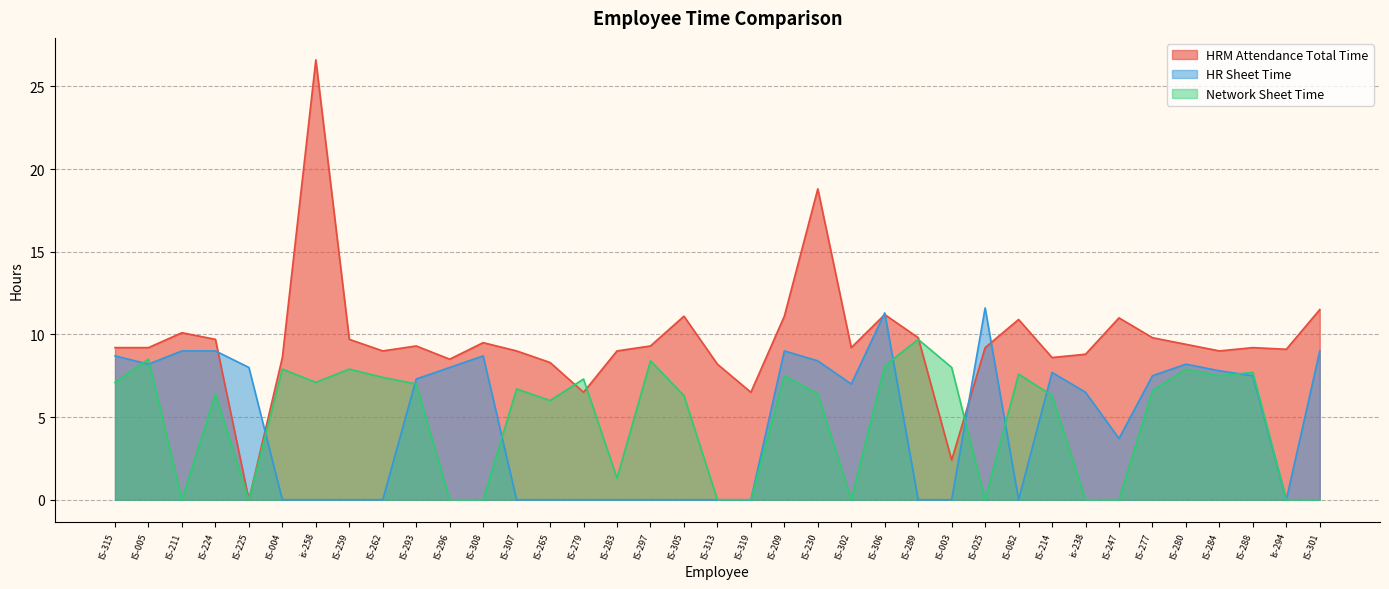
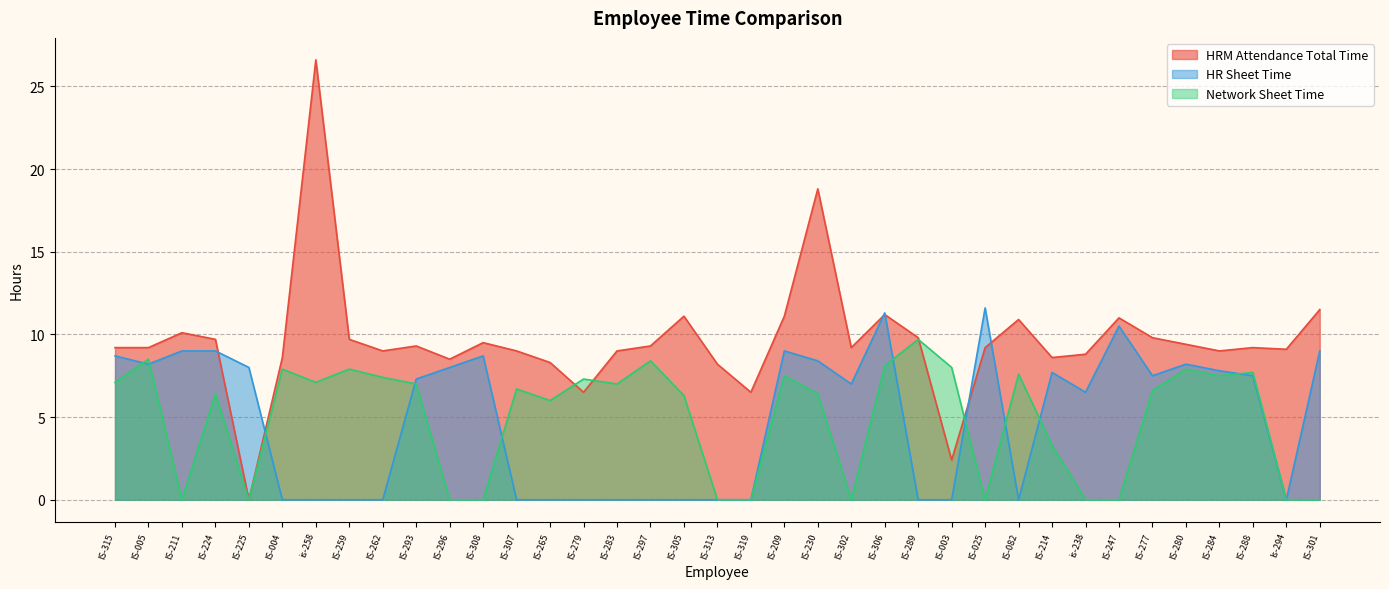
  {
    "HRM Attendance Total Time": {
      "IS-315": 9.2,
      "IS-005": 9.2,
      "IS-211": 10.1,
      "IS-224": 9.7,
      "IS-004": 8.6,
      "is-258": 26.6,
      "IS-259": 9.7,
      "IS-262": 9.0,
      "IS-293": 9.3,
      "IS-296": 8.5,
      "IS-308": 9.5,
      "IS-307": 9.0,
      "IS-265": 8.3,
      "IS-279": 6.5,
      "IS-283": 9.0,
      "IS-297": 9.3,
      "IS-305": 11.1,
      "IS-313": 8.2,
      "IS-319": 6.5,
      "IS-209": 11.1,
      "IS-230": 18.8,
      "IS-302": 9.2,
      "IS-003": 2.4,
      "IS-025": 9.2,
      "IS-082": 10.9,
      "IS-214": 8.6,
      "is-238": 8.8,
      "IS-247": 11.0,
      "IS-277": 9.8,
      "IS-280": 9.4,
      "IS-284": 9.0,
      "IS-288": 9.2,
      "Is-294": 9.1,
      "IS-301": 11.5
    },
    "HR Sheet Time": {
      "IS-315": 8.7,
      "IS-005": 8.2,
      "IS-211": 9.0,
      "IS-224": 9.0,
      "IS-225": 8.0,
      "IS-004": 0.0,
      "is-258": 0.0,
      "IS-259": 0.0,
      "IS-262": 0.0,
      "IS-293": 7.3,
      "IS-296": 8.0,
      "IS-308": 8.7,
      "IS-307": 0.0,
      "IS-265": 0.0,
      "IS-279": 0.0,
      "IS-283": 0.0,
      "IS-297": 0.0,
      "IS-305": 0.0,
      "IS-209": 9.0,
      "IS-230": 8.4,
      "IS-302": 7.0,
      "IS-289": 0.0,
      "IS-003": 0.0,
      "IS-025": 11.6,
      "IS-082": 0.0,
      "IS-214": 7.7,
      "is-238": 6.5,
-     "IS-247": 3.7,
+     "IS-247": 10.5,
      "IS-277": 7.5,
      "IS-280": 8.2,
      "IS-284": 7.8,
      "IS-288": 7.5,
      "IS-301": 9.0
    },
    "Network Sheet Time": {
      "IS-315": 7.1,
      "IS-005": 8.5,
      "IS-211": 0.0,
      "IS-224": 6.4,
      "IS-004": 7.9,
      "is-258": 7.1,
      "IS-259": 7.9,
      "IS-262": 7.4,
      "IS-293": 7.0,
      "IS-296": 0.0,
      "IS-308": 0.0,
      "IS-307": 6.7,
      "IS-265": 6.0,
      "IS-279": 7.3,
-     "IS-283": 1.3,
+     "IS-283": 7.0,
      "IS-297": 8.4,
      "IS-305": 6.3,
      "IS-209": 7.5,
      "IS-230": 6.4,
      "IS-302": 0.0,
      "IS-306": 8.1,
      "IS-003": 8.0,
      "IS-025": 0.0,
      "IS-082": 7.6,
-     "IS-214": 6.3,
+     "IS-214": 3.3,
      "is-238": 0.0,
      "IS-247": 0.0,
      "IS-277": 6.6,
      "IS-280": 7.9,
      "IS-284": 7.5,
      "IS-288": 7.7,
      "IS-301": 0.0
    }
  }
